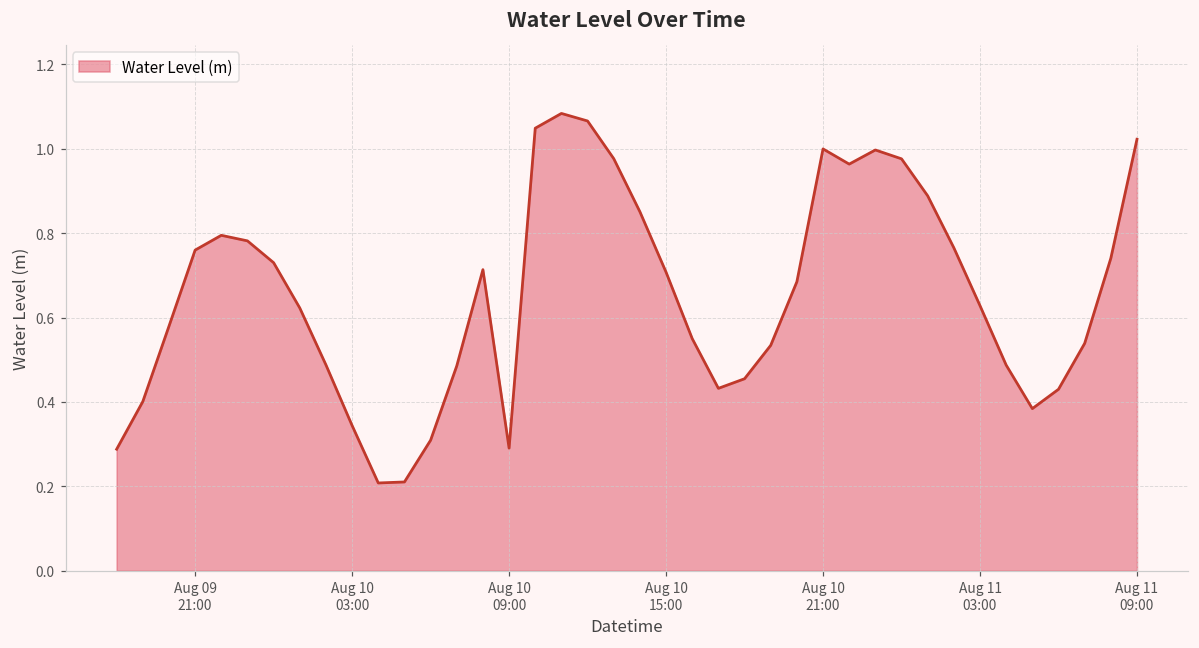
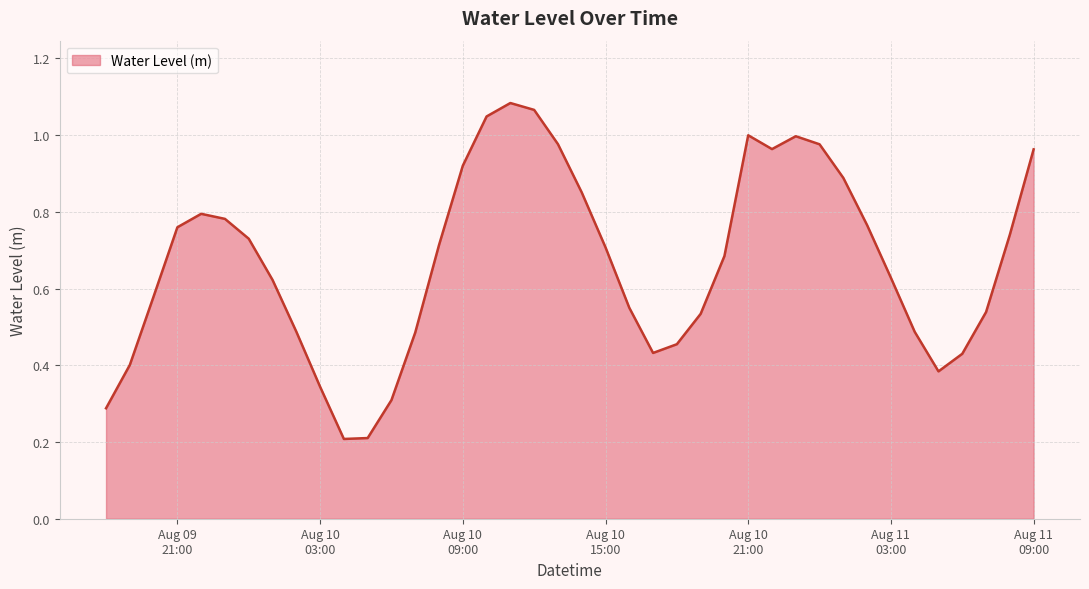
  {
    "Aug 09 21:00": 0.76,
    "Aug 10 03:00": 0.34,
-   "Aug 10 09:00": 0.29,
+   "Aug 10 09:00": 0.92,
    "Aug 10 15:00": 0.71,
    "Aug 10 21:00": 1.00,
    "Aug 11 03:00": 0.63,
-   "Aug 11 09:00": 1.02
+   "Aug 11 09:00": 0.96
  }
